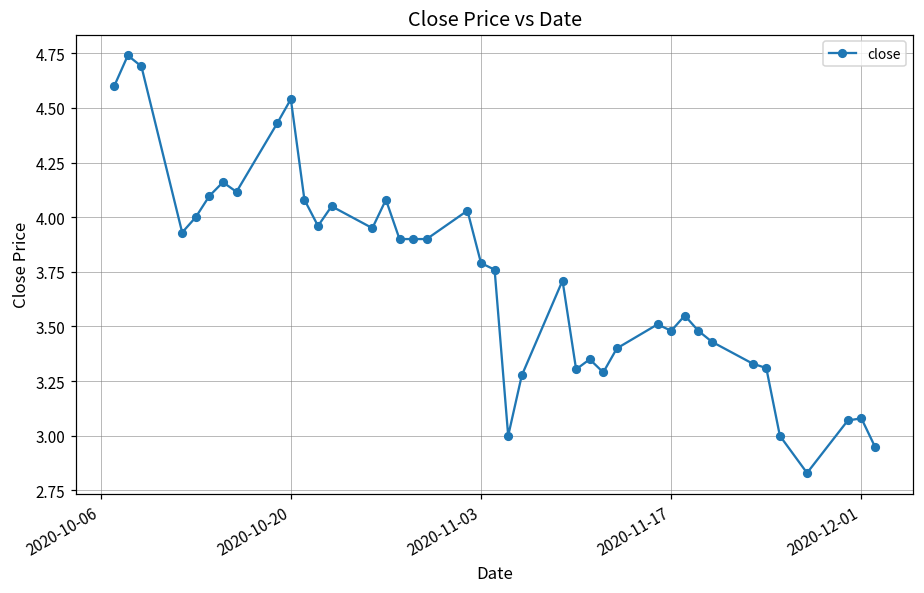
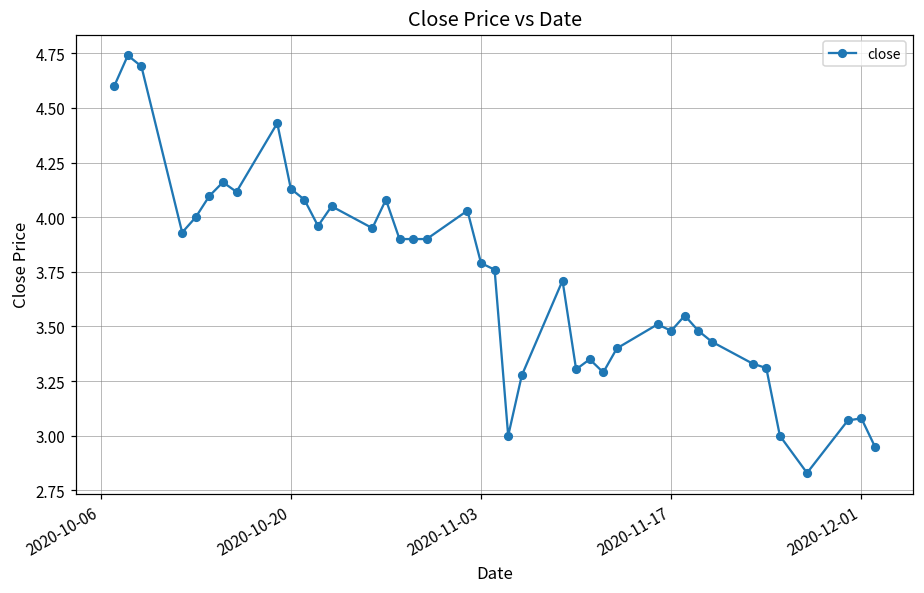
  {
-   "2020-10-20": 4.54,
+   "2020-10-20": 4.13,
    "2020-11-03": 3.79,
    "2020-11-17": 3.48,
    "2020-12-01": 3.08
  }
